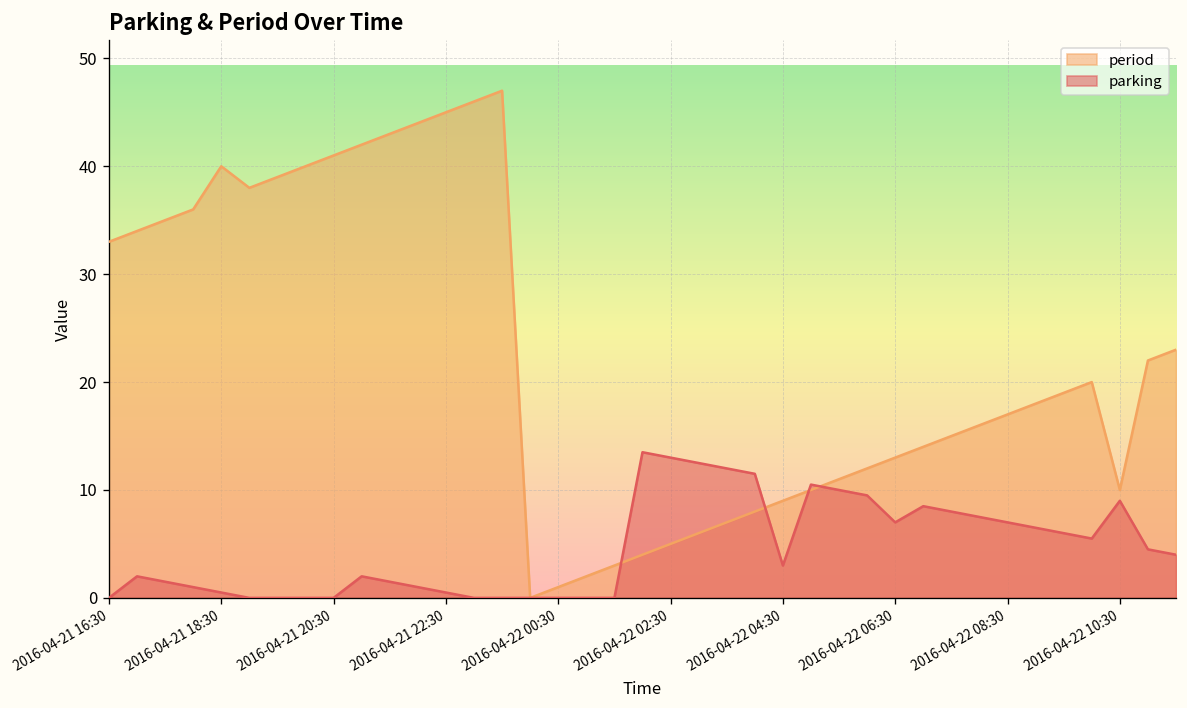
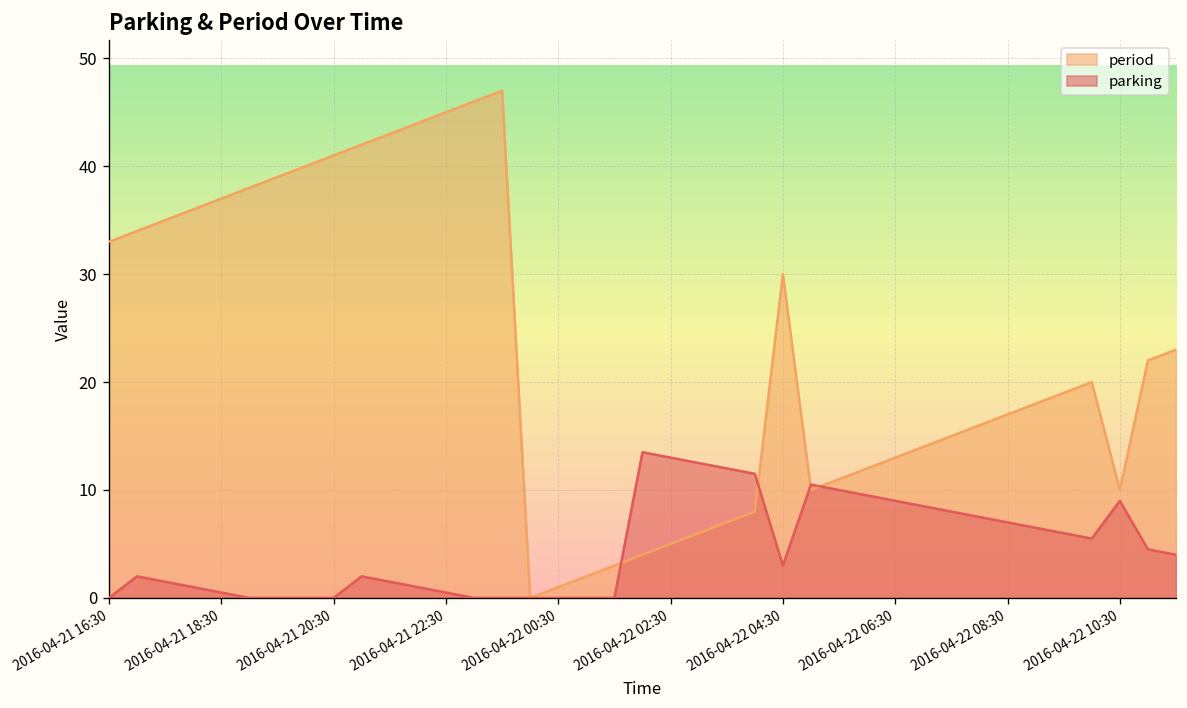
  {
    "period": {
      "2016-04-21 16:30": 33,
-     "2016-04-21 18:30": 40,
+     "2016-04-21 18:30": 37,
      "2016-04-21 20:30": 41,
      "2016-04-21 22:30": 45,
      "2016-04-22 00:30": 1,
      "2016-04-22 02:30": 5,
-     "2016-04-22 04:30": 9,
+     "2016-04-22 04:30": 30,
      "2016-04-22 06:30": 13,
      "2016-04-22 08:30": 17,
      "2016-04-22 10:30": 10
    },
    "parking": {
      "2016-04-21 16:30": 0,
      "2016-04-21 18:30": 1,
      "2016-04-21 20:30": 0,
      "2016-04-21 22:30": 1,
      "2016-04-22 00:30": 0,
      "2016-04-22 02:30": 13,
      "2016-04-22 04:30": 3,
-     "2016-04-22 06:30": 7,
+     "2016-04-22 06:30": 9,
      "2016-04-22 08:30": 7,
      "2016-04-22 10:30": 9
    }
  }
